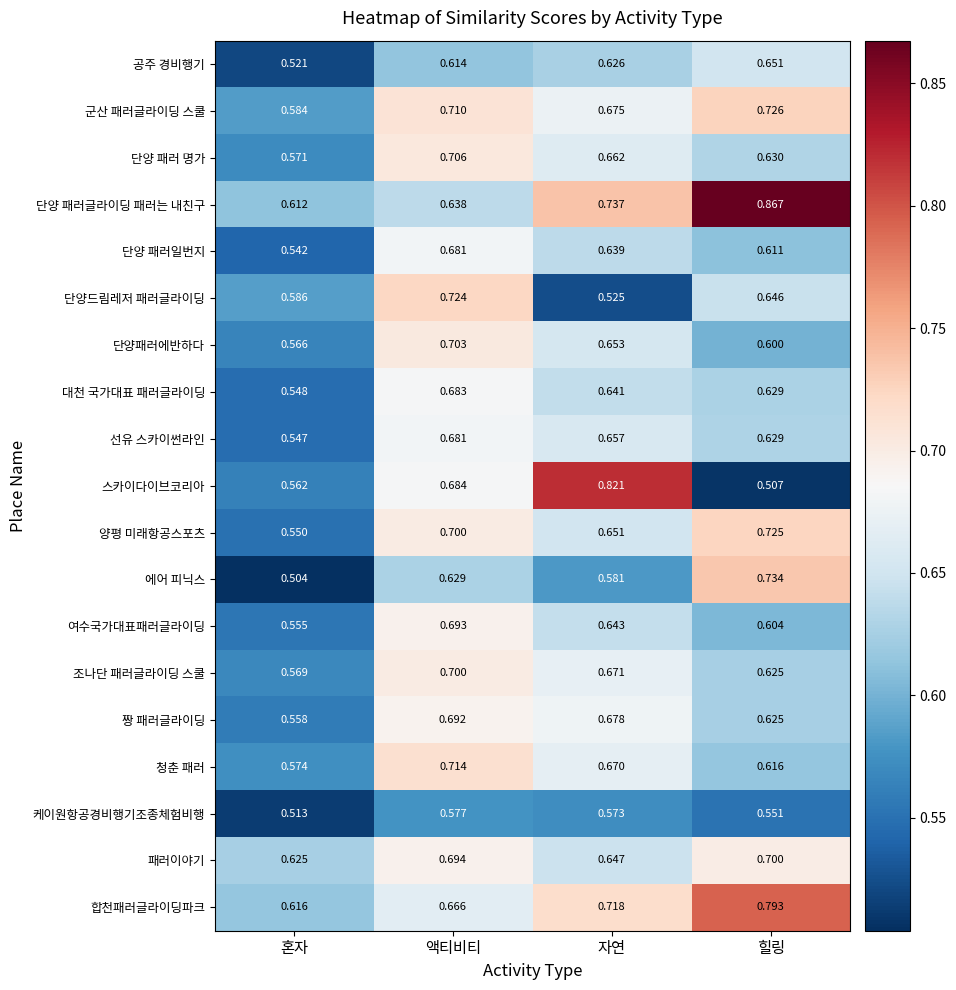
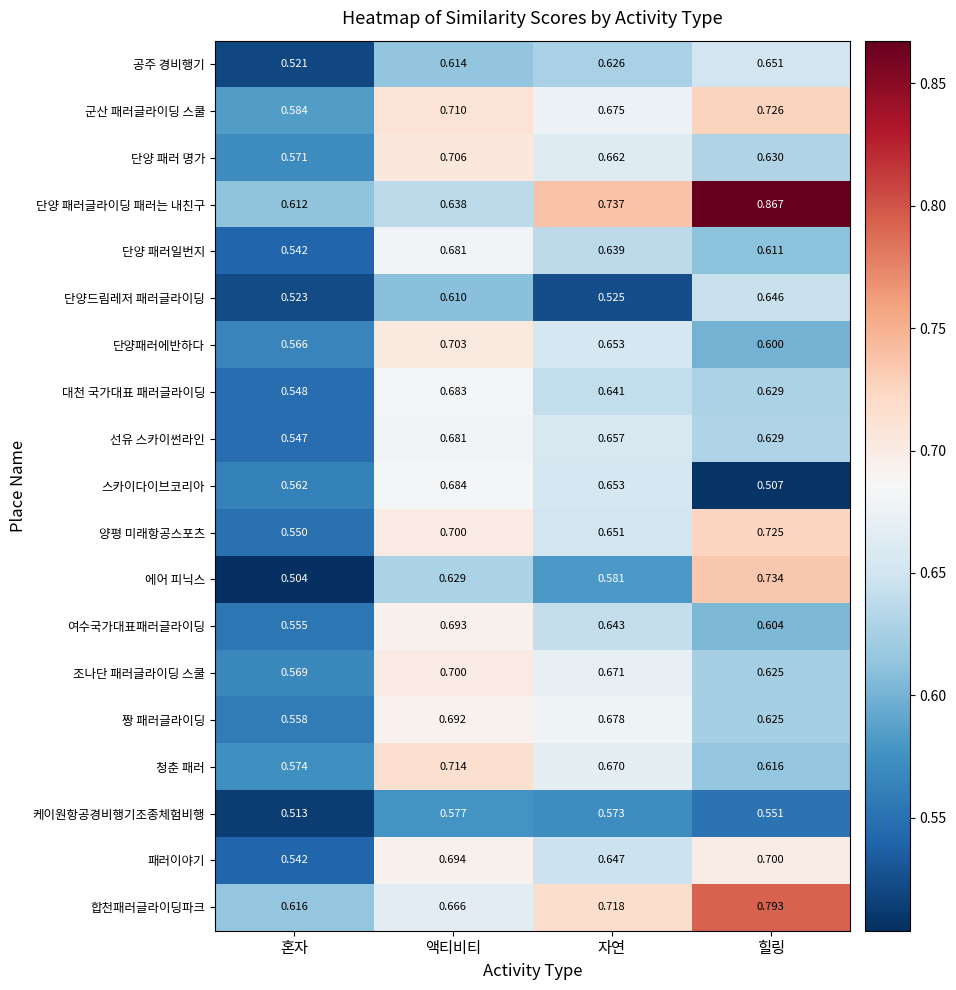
  {
    "공주 경비행기": {
      "혼자": 0.521,
      "액티비티": 0.614,
      "자연": 0.626,
      "힐링": 0.651
    },
    "군산 패러글라이딩 스쿨": {
      "혼자": 0.584,
      "액티비티": 0.710,
      "자연": 0.675,
      "힐링": 0.726
    },
    "단양 패러 명가": {
      "혼자": 0.571,
      "액티비티": 0.706,
      "자연": 0.662,
      "힐링": 0.630
    },
    "단양 패러글라이딩 패러는 내친구": {
      "혼자": 0.612,
      "액티비티": 0.638,
      "자연": 0.737,
      "힐링": 0.867
    },
    "단양 패러일번지": {
      "혼자": 0.542,
      "액티비티": 0.681,
      "자연": 0.639,
      "힐링": 0.611
    },
    "단양드림레저 패러글라이딩": {
-     "혼자": 0.586,
-     "액티비티": 0.724,
+     "혼자": 0.523,
+     "액티비티": 0.610,
      "자연": 0.525,
      "힐링": 0.646
    },
    "단양패러에반하다": {
      "혼자": 0.566,
      "액티비티": 0.703,
      "자연": 0.653,
      "힐링": 0.600
    },
    "대천 국가대표 패러글라이딩": {
      "혼자": 0.548,
      "액티비티": 0.683,
      "자연": 0.641,
      "힐링": 0.629
    },
    "선유 스카이썬라인": {
      "혼자": 0.547,
      "액티비티": 0.681,
      "자연": 0.657,
      "힐링": 0.629
    },
    "스카이다이브코리아": {
      "혼자": 0.562,
      "액티비티": 0.684,
-     "자연": 0.821,
+     "자연": 0.653,
      "힐링": 0.507
    },
    "양평 미래항공스포츠": {
      "혼자": 0.550,
      "액티비티": 0.700,
      "자연": 0.651,
      "힐링": 0.725
    },
    "에어 피닉스": {
      "혼자": 0.504,
      "액티비티": 0.629,
      "자연": 0.581,
      "힐링": 0.734
    },
    "여수국가대표패러글라이딩": {
      "혼자": 0.555,
      "액티비티": 0.693,
      "자연": 0.643,
      "힐링": 0.604
    },
    "조나단 패러글라이딩 스쿨": {
      "혼자": 0.569,
      "액티비티": 0.700,
      "자연": 0.671,
      "힐링": 0.625
    },
    "짱 패러글라이딩": {
      "혼자": 0.558,
      "액티비티": 0.692,
      "자연": 0.678,
      "힐링": 0.625
    },
    "청춘 패러": {
      "혼자": 0.574,
      "액티비티": 0.714,
      "자연": 0.670,
      "힐링": 0.616
    },
    "케이원항공경비행기조종체험비행": {
      "혼자": 0.513,
      "액티비티": 0.577,
      "자연": 0.573,
      "힐링": 0.551
    },
    "패러이야기": {
-     "혼자": 0.625,
+     "혼자": 0.542,
      "액티비티": 0.694,
      "자연": 0.647,
      "힐링": 0.700
    },
    "합천패러글라이딩파크": {
      "혼자": 0.616,
      "액티비티": 0.666,
      "자연": 0.718,
      "힐링": 0.793
    }
  }
